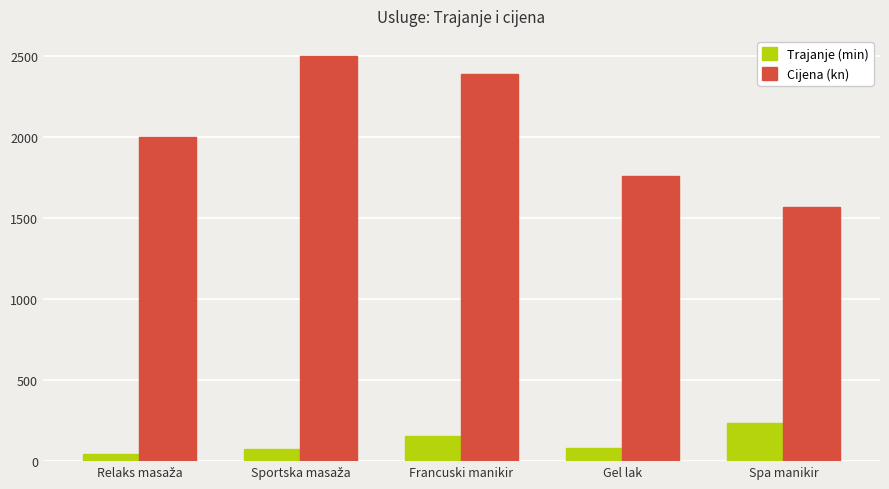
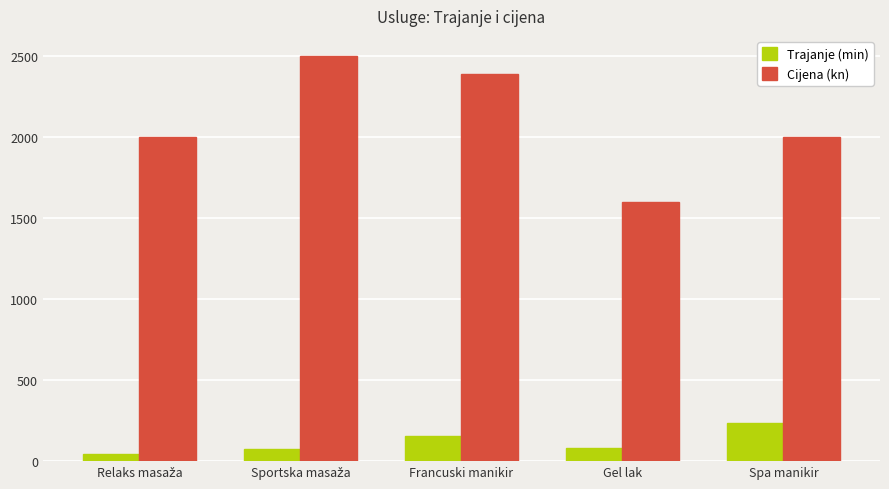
  {
    "Trajanje (min)": {
      "Relaks masaža": 50,
      "Sportska masaža": 80,
      "Francuski manikir": 160,
      "Gel lak": 80,
      "Spa manikir": 240
    },
    "Cijena (kn)": {
      "Relaks masaža": 2000,
      "Sportska masaža": 2500,
      "Francuski manikir": 2390,
-     "Gel lak": 1760,
-     "Spa manikir": 1570
+     "Gel lak": 1600,
+     "Spa manikir": 2000
    }
  }
